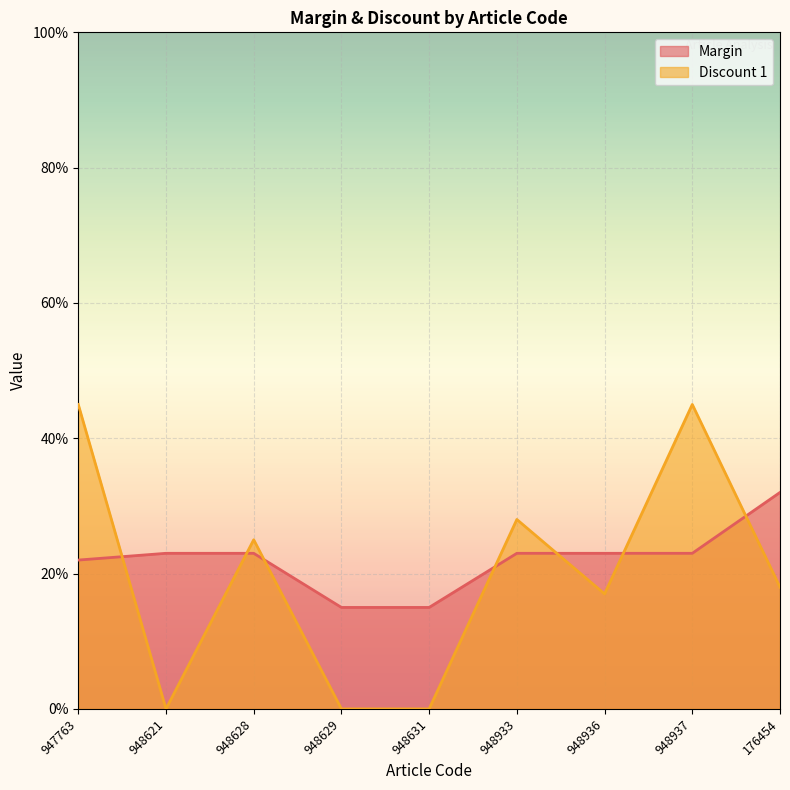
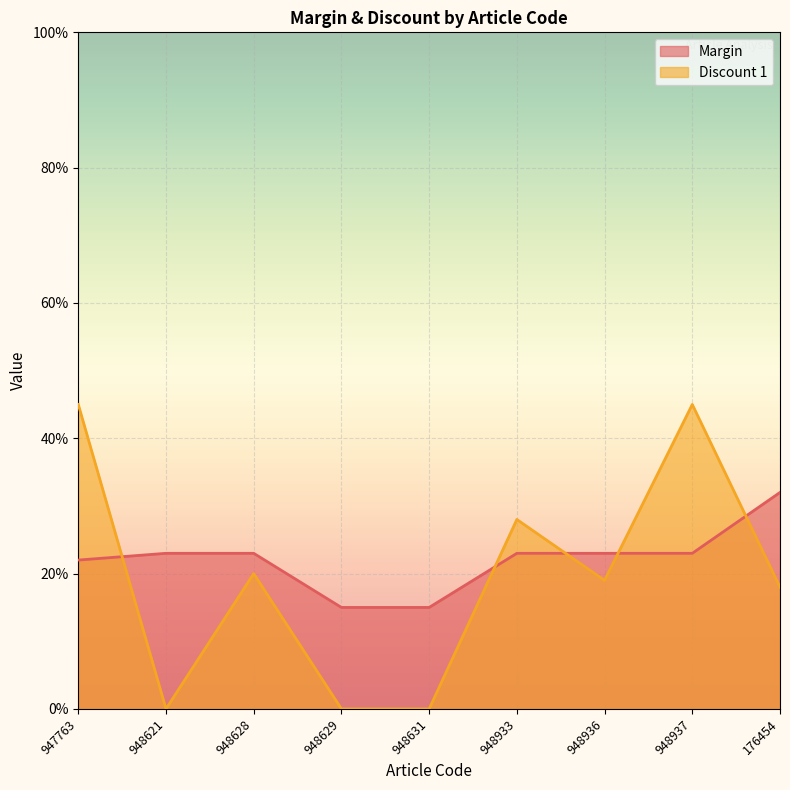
  {
    "Margin": {
      "947763": "22%",
      "948621": "23%",
      "948628": "23%",
      "948629": "15%",
      "948631": "15%",
      "948933": "23%",
      "948936": "23%",
      "948937": "23%",
      "176454": "32%"
    },
    "Discount 1": {
      "947763": "45%",
      "948621": "0%",
-     "948628": "25%",
+     "948628": "20%",
      "948629": "0%",
      "948631": "0%",
      "948933": "28%",
-     "948936": "17%",
+     "948936": "19%",
      "948937": "45%",
      "176454": "18%"
    }
  }
